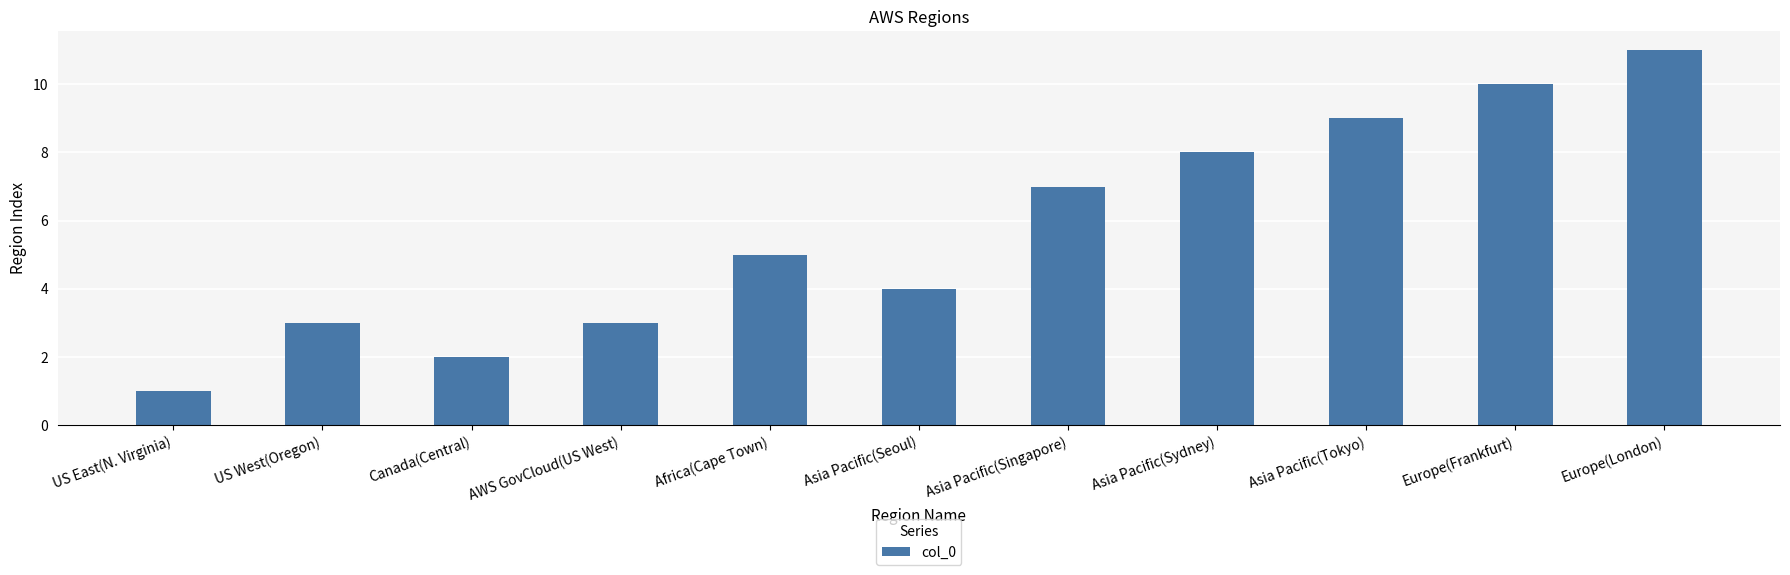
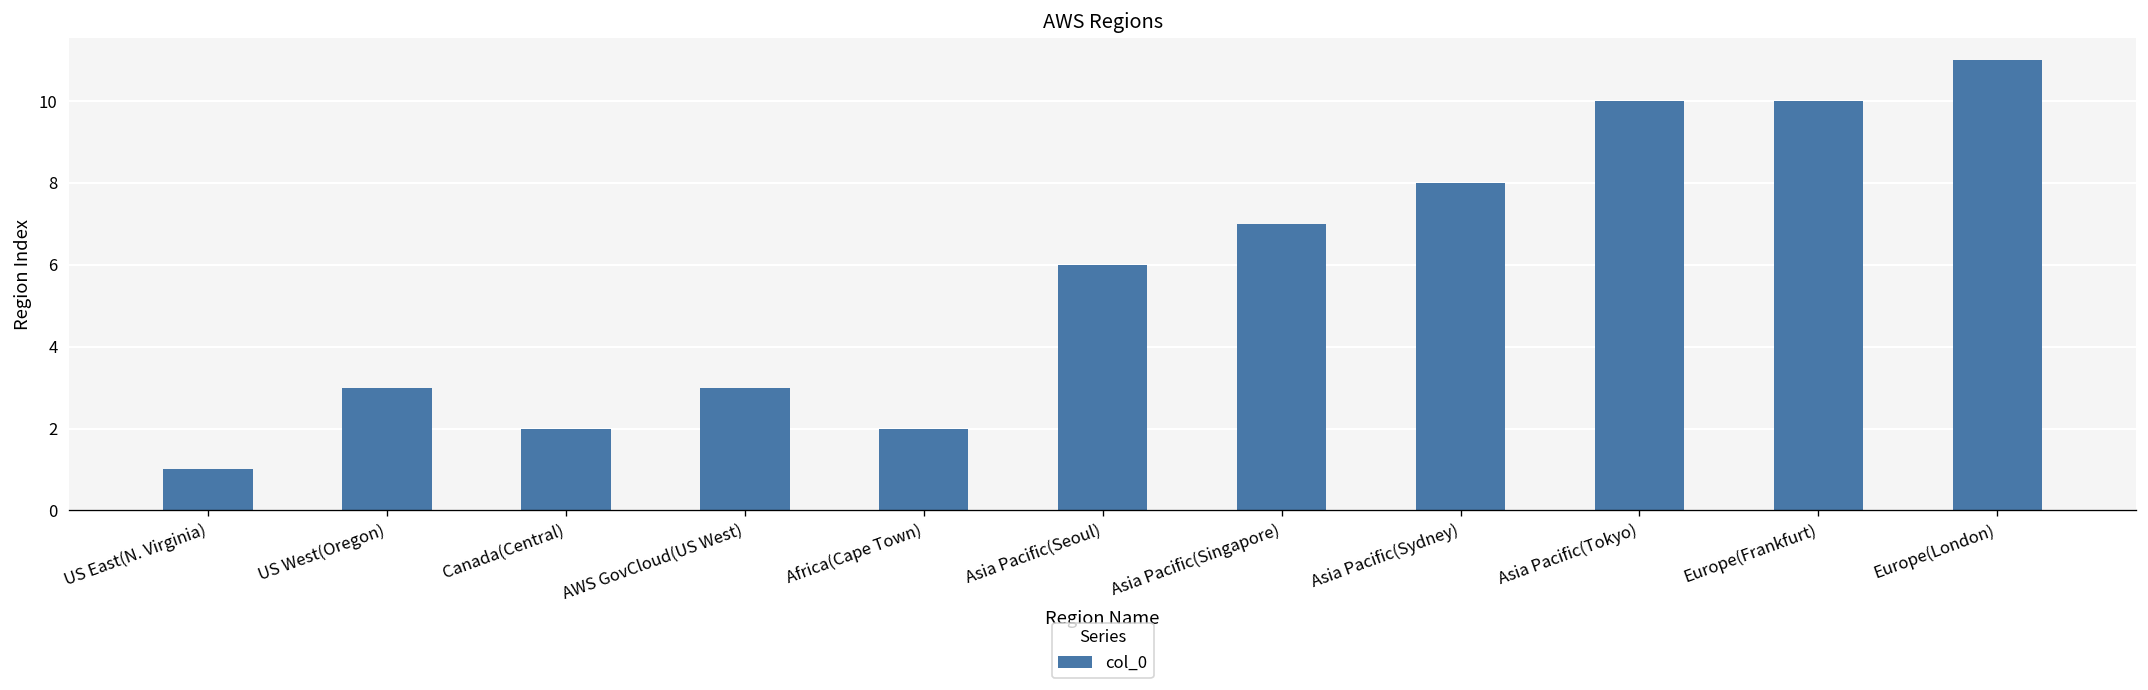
  {
    "US East(N. Virginia)": 1,
    "US West(Oregon)": 3,
    "Canada(Central)": 2,
    "AWS GovCloud(US West)": 3,
-   "Africa(Cape Town)": 5,
-   "Asia Pacific(Seoul)": 4,
+   "Africa(Cape Town)": 2,
+   "Asia Pacific(Seoul)": 6,
    "Asia Pacific(Singapore)": 7,
    "Asia Pacific(Sydney)": 8,
-   "Asia Pacific(Tokyo)": 9,
+   "Asia Pacific(Tokyo)": 10,
    "Europe(Frankfurt)": 10,
    "Europe(London)": 11
  }
